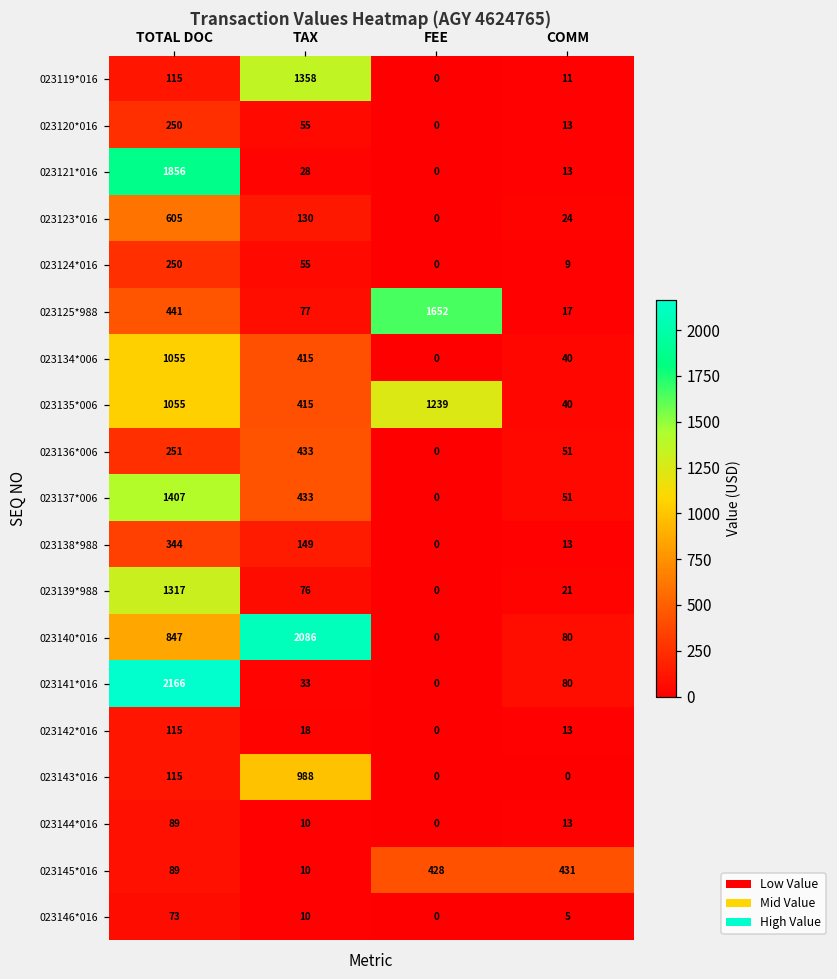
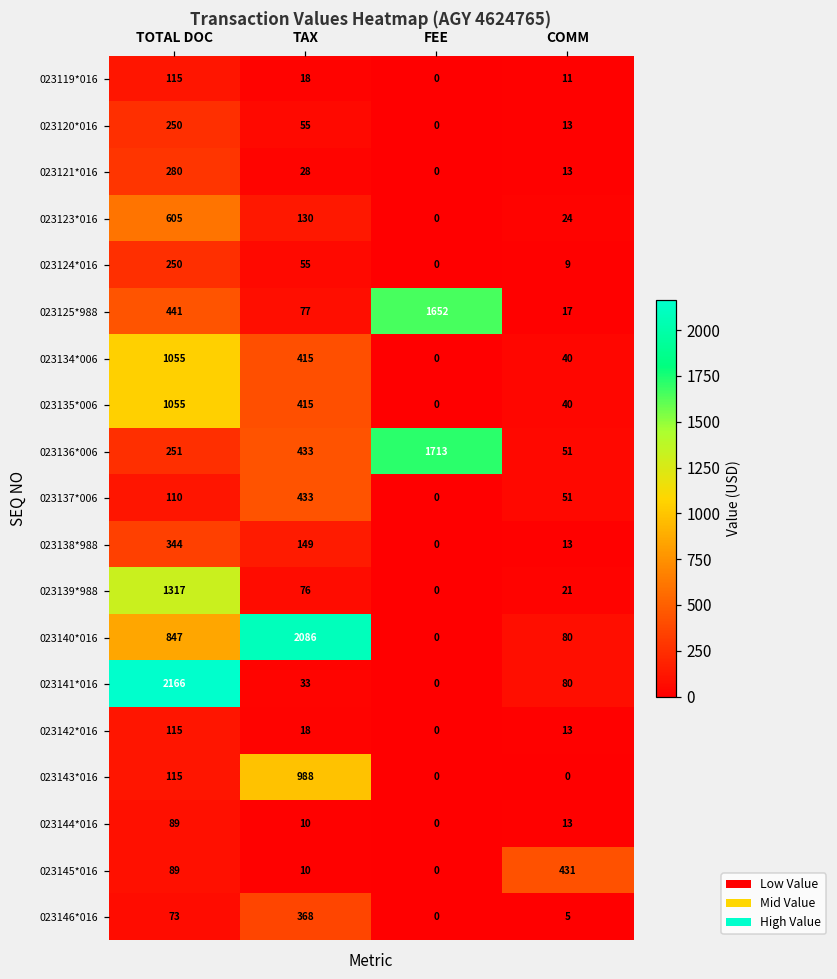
  {
    "023119*016": {
      "TOTAL DOC": 115,
-     "TAX": 1358,
+     "TAX": 18,
      "FEE": 0,
      "COMM": 11
    },
    "023120*016": {
      "TOTAL DOC": 250,
      "TAX": 55,
      "FEE": 0,
      "COMM": 13
    },
    "023121*016": {
-     "TOTAL DOC": 1856,
+     "TOTAL DOC": 280,
      "TAX": 28,
      "FEE": 0,
      "COMM": 13
    },
    "023123*016": {
      "TOTAL DOC": 605,
      "TAX": 130,
      "FEE": 0,
      "COMM": 24
    },
    "023124*016": {
      "TOTAL DOC": 250,
      "TAX": 55,
      "FEE": 0,
      "COMM": 9
    },
    "023125*988": {
      "TOTAL DOC": 441,
      "TAX": 77,
      "FEE": 1652,
      "COMM": 17
    },
    "023134*006": {
      "TOTAL DOC": 1055,
      "TAX": 415,
      "FEE": 0,
      "COMM": 40
    },
    "023135*006": {
      "TOTAL DOC": 1055,
      "TAX": 415,
-     "FEE": 1239,
+     "FEE": 0,
      "COMM": 40
    },
    "023136*006": {
      "TOTAL DOC": 251,
      "TAX": 433,
-     "FEE": 0,
+     "FEE": 1713,
      "COMM": 51
    },
    "023137*006": {
-     "TOTAL DOC": 1407,
+     "TOTAL DOC": 110,
      "TAX": 433,
      "FEE": 0,
      "COMM": 51
    },
    "023138*988": {
      "TOTAL DOC": 344,
      "TAX": 149,
      "FEE": 0,
      "COMM": 13
    },
    "023139*988": {
      "TOTAL DOC": 1317,
      "TAX": 76,
      "FEE": 0,
      "COMM": 21
    },
    "023140*016": {
      "TOTAL DOC": 847,
      "TAX": 2086,
      "FEE": 0,
      "COMM": 80
    },
    "023141*016": {
      "TOTAL DOC": 2166,
      "TAX": 33,
      "FEE": 0,
      "COMM": 80
    },
    "023142*016": {
      "TOTAL DOC": 115,
      "TAX": 18,
      "FEE": 0,
      "COMM": 13
    },
    "023143*016": {
      "TOTAL DOC": 115,
      "TAX": 988,
      "FEE": 0,
      "COMM": 0
    },
    "023144*016": {
      "TOTAL DOC": 89,
      "TAX": 10,
      "FEE": 0,
      "COMM": 13
    },
    "023145*016": {
      "TOTAL DOC": 89,
      "TAX": 10,
-     "FEE": 428,
+     "FEE": 0,
      "COMM": 431
    },
    "023146*016": {
      "TOTAL DOC": 73,
-     "TAX": 10,
+     "TAX": 368,
      "FEE": 0,
      "COMM": 5
    }
  }
